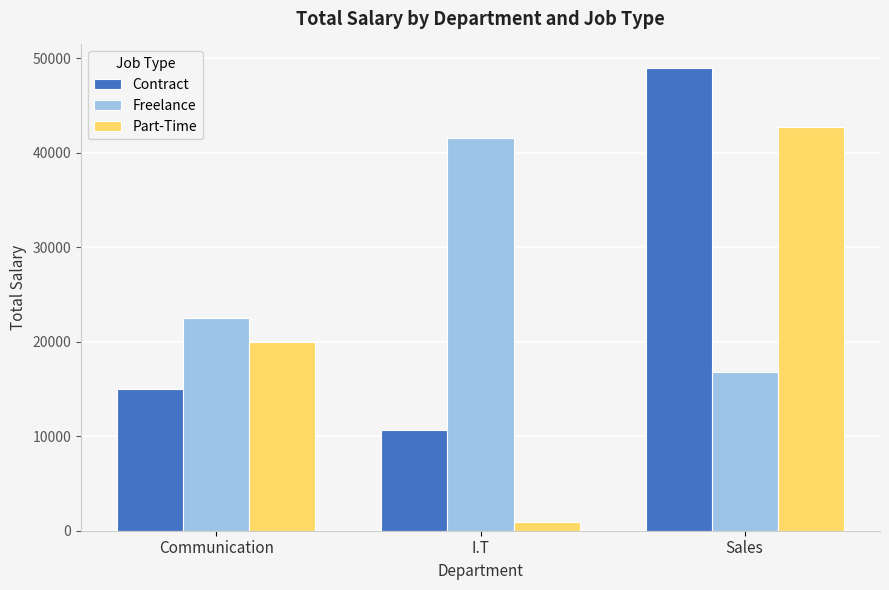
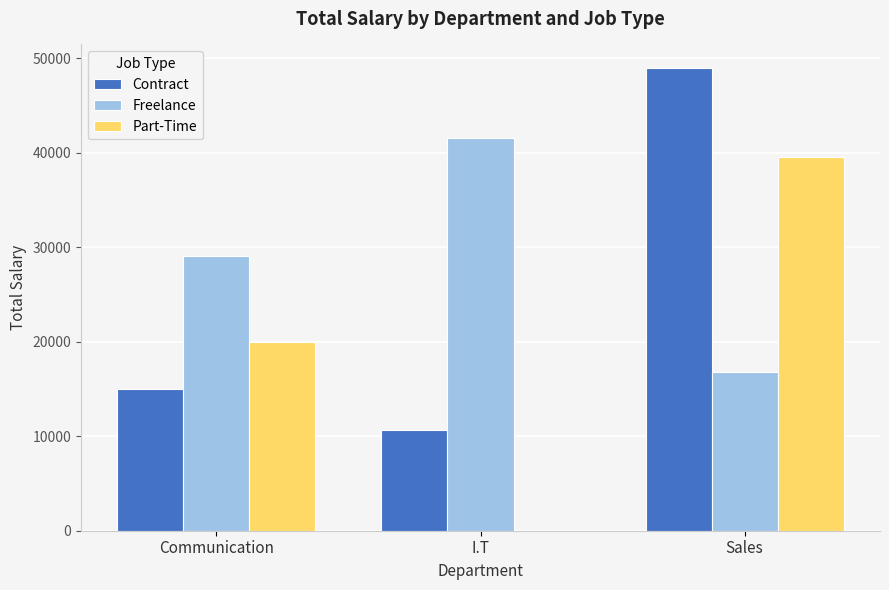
  {
    "Contract": {
      "Communication": 15000,
      "I.T": 11000,
      "Sales": 49000
    },
    "Freelance": {
-     "Communication": 23000,
+     "Communication": 29000,
      "I.T": 42000,
      "Sales": 17000
    },
    "Part-Time": {
      "Communication": 20000,
-     "I.T": 1000,
-     "Sales": 43000
+     "I.T": 0,
+     "Sales": 40000
    }
  }
